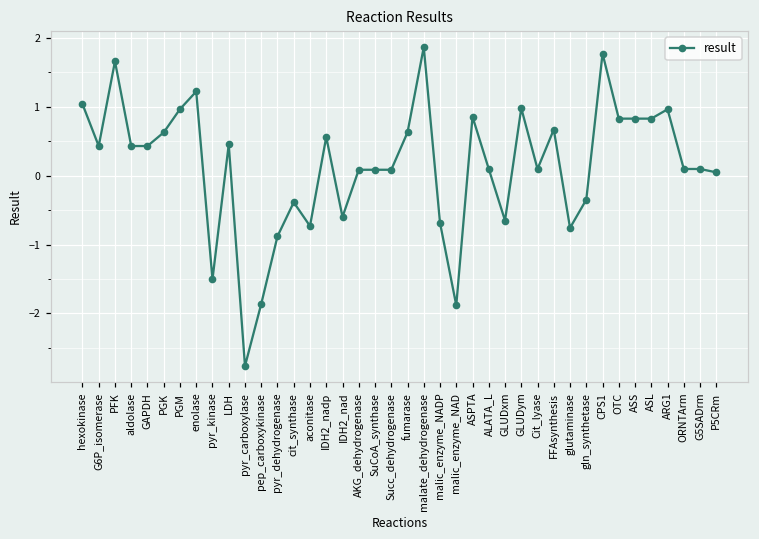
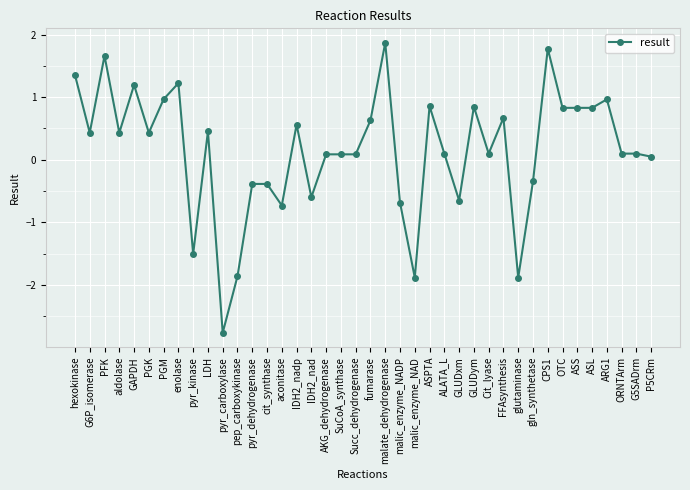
  {
-   "hexokinase": 1.0,
+   "hexokinase": 1.4,
    "G6P_isomerase": 0.4,
    "PFK": 1.7,
    "aldolase": 0.4,
-   "GAPDH": 0.4,
-   "PGK": 0.6,
+   "GAPDH": 1.2,
+   "PGK": 0.4,
    "PGM": 1.0,
    "enolase": 1.2,
    "pyr_kinase": -1.5,
    "LDH": 0.5,
    "pyr_carboxylase": -2.8,
    "pep_carboxykinase": -1.9,
-   "pyr_dehydrogenase": -0.9,
+   "pyr_dehydrogenase": -0.4,
    "cit_synthase": -0.4,
    "aconitase": -0.7,
    "IDH2_nadp": 0.6,
    "IDH2_nad": -0.6,
    "AKG_dehydrogenase": 0.1,
    "SuCoA_synthase": 0.1,
    "Succ_dehydrogenase": 0.1,
    "fumarase": 0.6,
    "malate_dehydrogenase": 1.9,
    "malic_enzyme_NADP": -0.7,
    "malic_enzyme_NAD": -1.9,
    "ASPTA": 0.9,
    "ALATA_L": 0.1,
    "GLUDxm": -0.7,
-   "GLUDym": 1.0,
+   "GLUDym": 0.8,
    "Cit_lyase": 0.1,
    "FFAsynthesis": 0.7,
-   "glutaminase": -0.8,
+   "glutaminase": -1.9,
    "gln_synthetase": -0.3,
    "CPS1": 1.8,
    "OTC": 0.8,
    "ASS": 0.8,
    "ASL": 0.8,
    "ARG1": 1.0,
    "ORNTArm": 0.1,
    "G5SADrm": 0.1,
    "P5CRm": 0.0
  }
